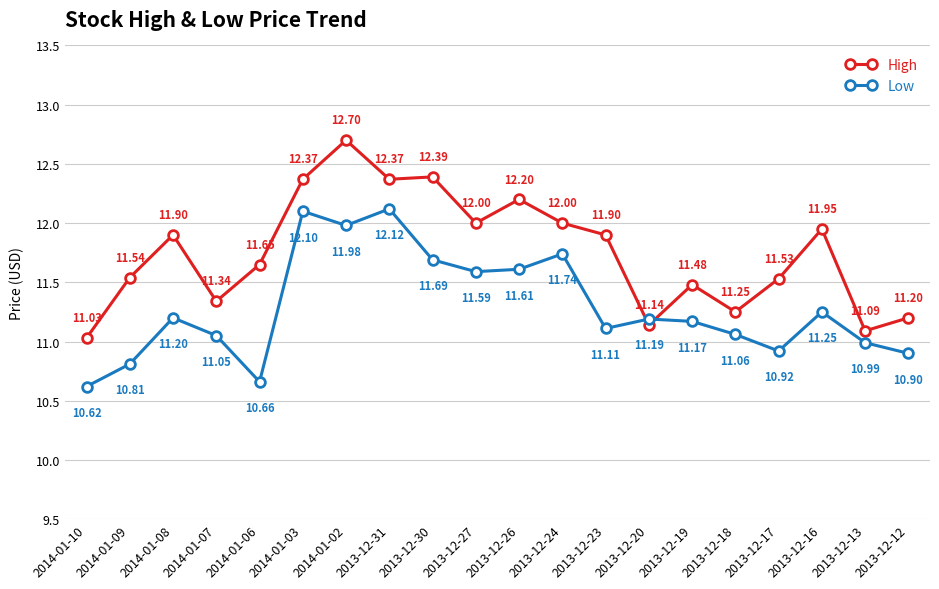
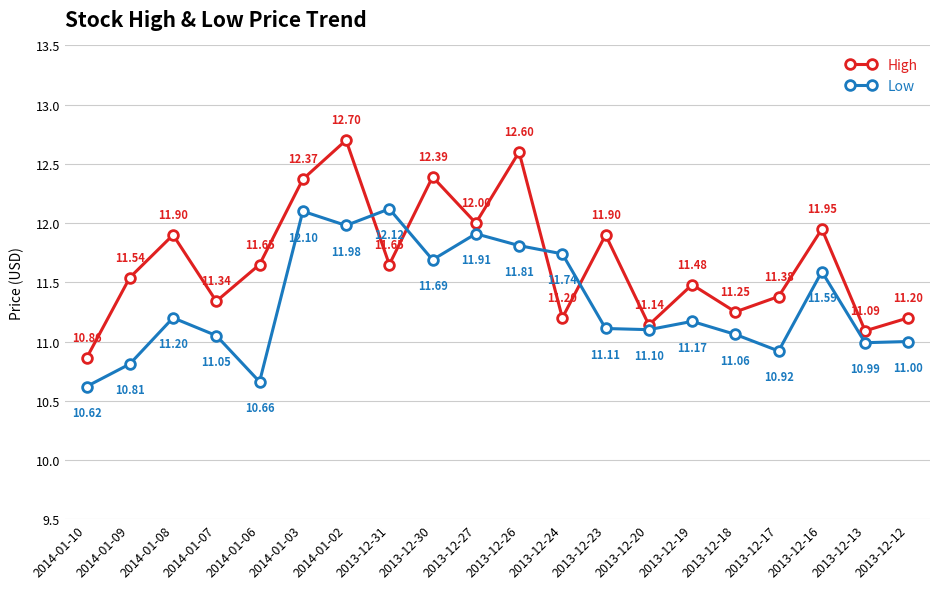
  {
    "High": {
-     "2014-01-10": 11.03,
+     "2014-01-10": 10.86,
      "2014-01-09": 11.54,
      "2014-01-08": 11.90,
      "2014-01-07": 11.34,
      "2014-01-06": 11.65,
      "2014-01-03": 12.37,
      "2014-01-02": 12.70,
-     "2013-12-31": 12.37,
+     "2013-12-31": 11.65,
      "2013-12-30": 12.39,
      "2013-12-27": 12.00,
-     "2013-12-26": 12.20,
-     "2013-12-24": 12.00,
+     "2013-12-26": 12.60,
+     "2013-12-24": 11.20,
      "2013-12-23": 11.90,
      "2013-12-20": 11.14,
      "2013-12-19": 11.48,
      "2013-12-18": 11.25,
-     "2013-12-17": 11.53,
+     "2013-12-17": 11.38,
      "2013-12-16": 11.95,
      "2013-12-13": 11.09,
      "2013-12-12": 11.20
    },
    "Low": {
      "2014-01-10": 10.62,
      "2014-01-09": 10.81,
      "2014-01-08": 11.20,
      "2014-01-07": 11.05,
      "2014-01-06": 10.66,
      "2014-01-03": 12.10,
      "2014-01-02": 11.98,
      "2013-12-30": 11.69,
-     "2013-12-27": 11.59,
-     "2013-12-26": 11.61,
+     "2013-12-27": 11.91,
+     "2013-12-26": 11.81,
      "2013-12-24": 11.74,
      "2013-12-23": 11.11,
-     "2013-12-20": 11.19,
+     "2013-12-20": 11.10,
      "2013-12-19": 11.17,
      "2013-12-18": 11.06,
      "2013-12-17": 10.92,
-     "2013-12-16": 11.25,
+     "2013-12-16": 11.59,
      "2013-12-13": 10.99,
-     "2013-12-12": 10.90
+     "2013-12-12": 11.00
    }
  }
